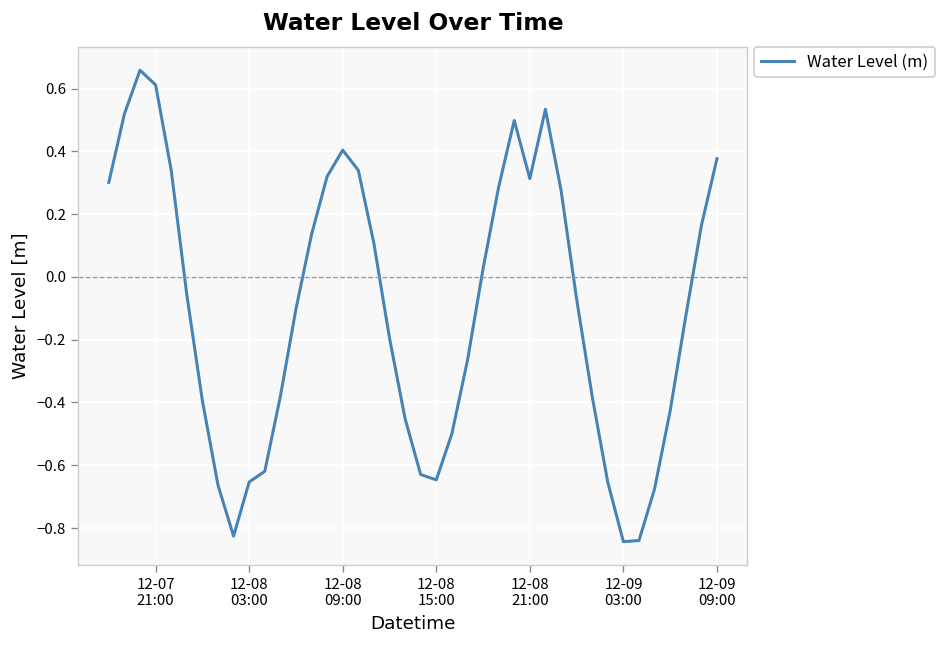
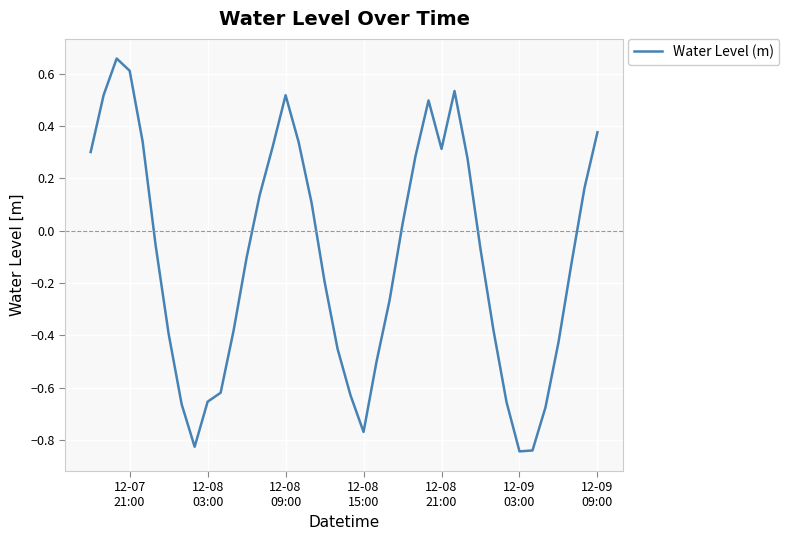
  {
    "12-07 21:00": 0.61,
    "12-08 03:00": -0.65,
-   "12-08 09:00": 0.40,
-   "12-08 15:00": -0.65,
+   "12-08 09:00": 0.52,
+   "12-08 15:00": -0.77,
    "12-08 21:00": 0.31,
    "12-09 03:00": -0.84,
    "12-09 09:00": 0.38
  }
